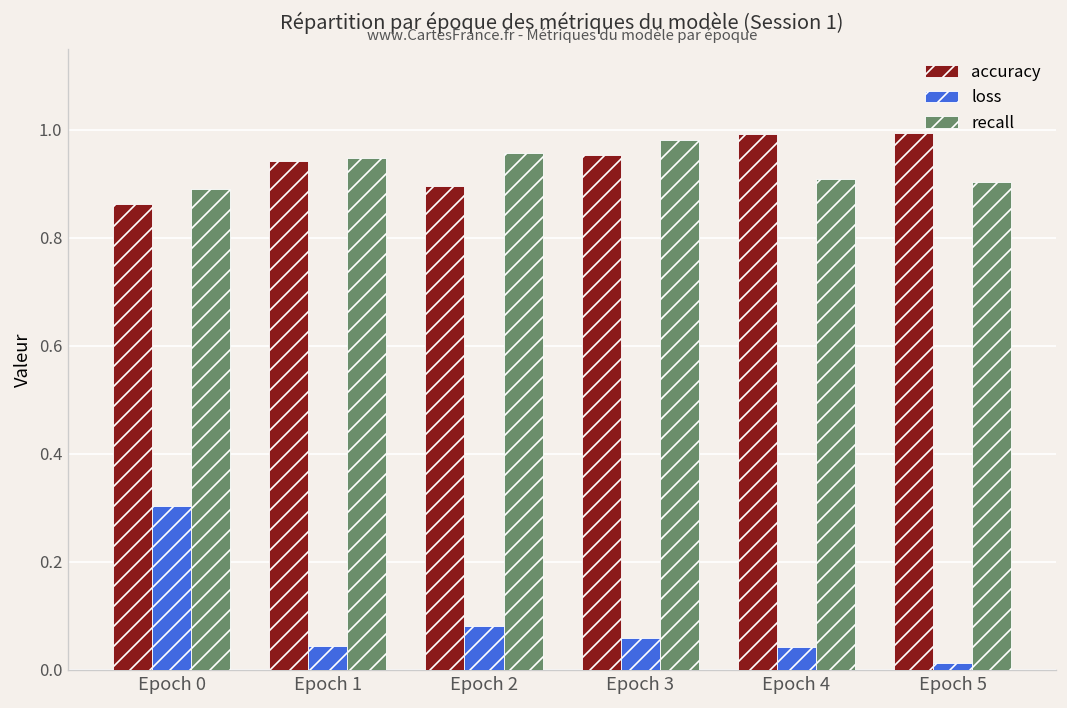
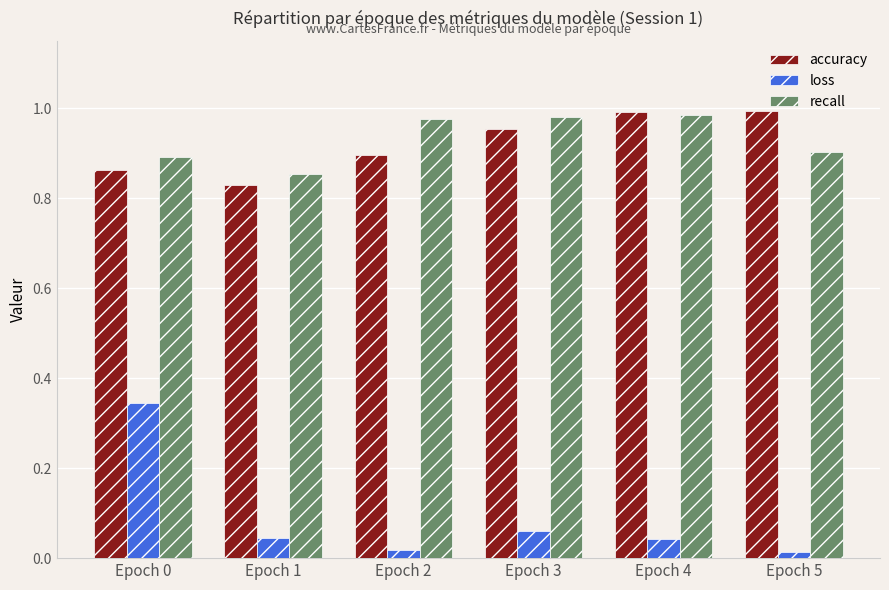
  {
    "accuracy": {
      "Epoch 0": 0.86,
-     "Epoch 1": 0.94,
+     "Epoch 1": 0.83,
      "Epoch 2": 0.90,
      "Epoch 3": 0.95,
      "Epoch 4": 0.99,
      "Epoch 5": 0.99
    },
    "loss": {
-     "Epoch 0": 0.30,
+     "Epoch 0": 0.34,
      "Epoch 1": 0.04,
-     "Epoch 2": 0.08,
+     "Epoch 2": 0.02,
      "Epoch 3": 0.06,
      "Epoch 4": 0.04,
      "Epoch 5": 0.01
    },
    "recall": {
      "Epoch 0": 0.89,
-     "Epoch 1": 0.95,
-     "Epoch 2": 0.96,
+     "Epoch 1": 0.85,
+     "Epoch 2": 0.98,
      "Epoch 3": 0.98,
-     "Epoch 4": 0.91,
+     "Epoch 4": 0.99,
      "Epoch 5": 0.90
    }
  }
